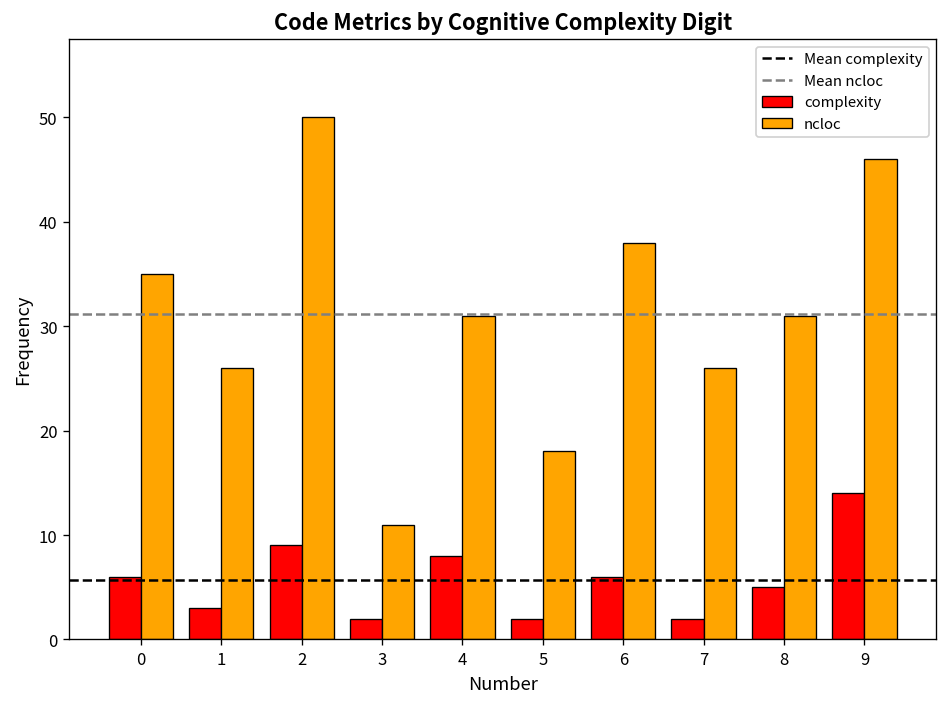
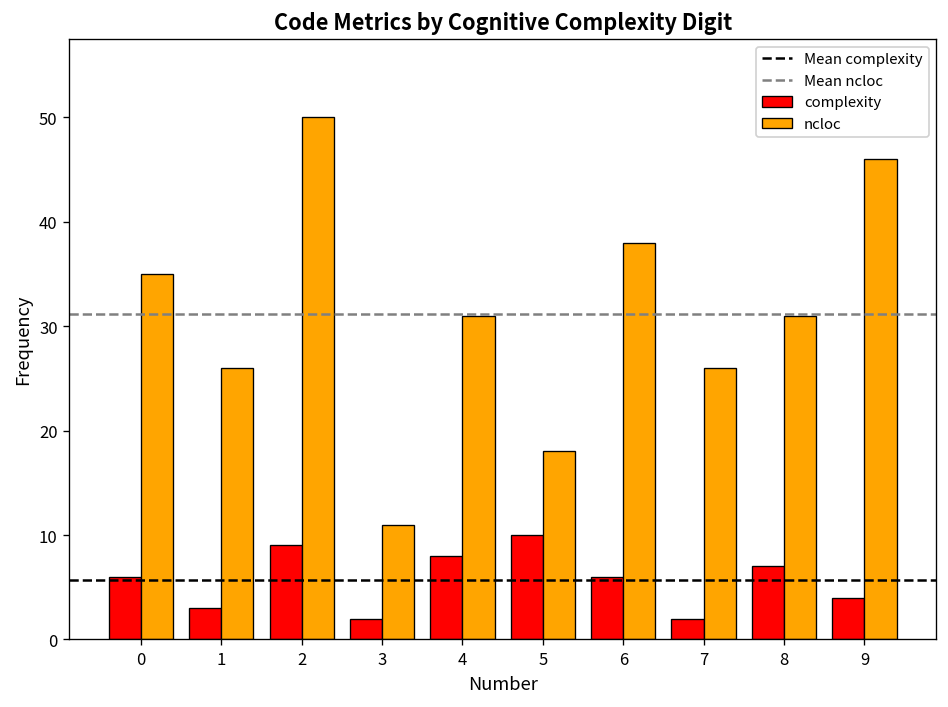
  {
    "complexity": {
      "0": 6,
      "1": 3,
      "2": 9,
      "3": 2,
      "4": 8,
-     "5": 2,
+     "5": 10,
      "6": 6,
      "7": 2,
-     "8": 5,
-     "9": 14
+     "8": 7,
+     "9": 4
    },
    "ncloc": {
      "0": 35,
      "1": 26,
      "2": 50,
      "3": 11,
      "4": 31,
      "5": 18,
      "6": 38,
      "7": 26,
      "8": 31,
      "9": 46
    }
  }
